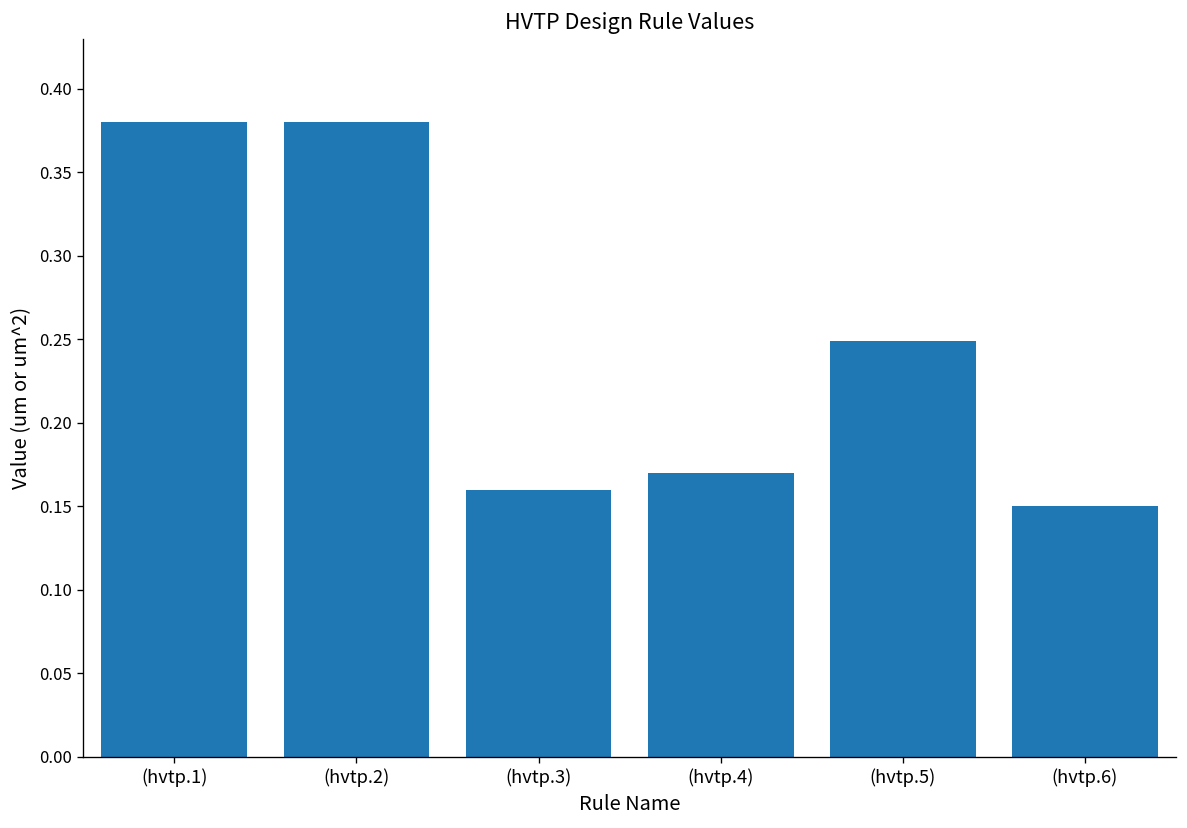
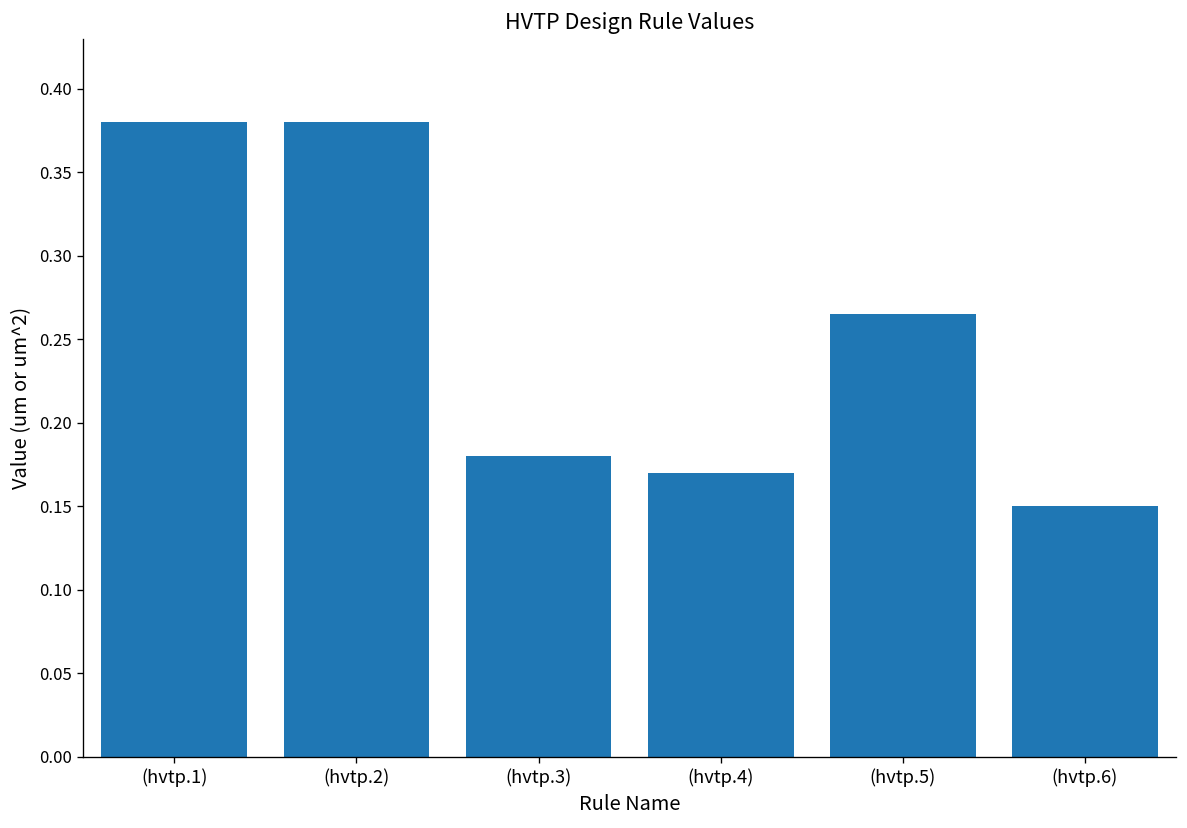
  {
    "(hvtp.1)": 0.380,
    "(hvtp.2)": 0.380,
-   "(hvtp.3)": 0.16,
+   "(hvtp.3)": 0.18,
    "(hvtp.4)": 0.170,
-   "(hvtp.5)": 0.249,
+   "(hvtp.5)": 0.265,
    "(hvtp.6)": 0.150
  }
